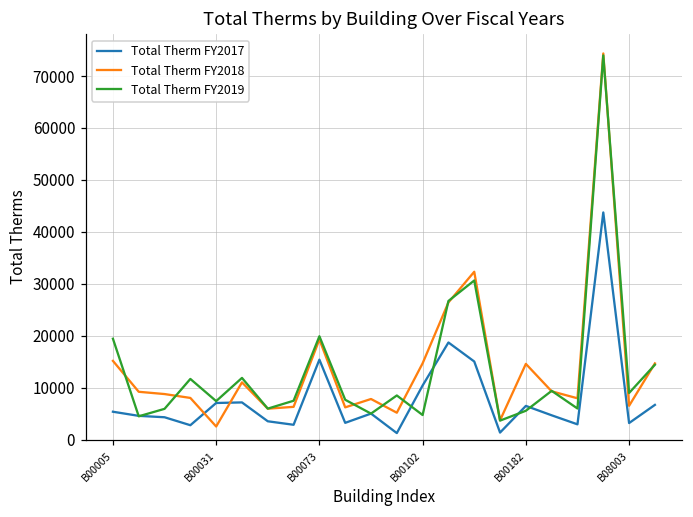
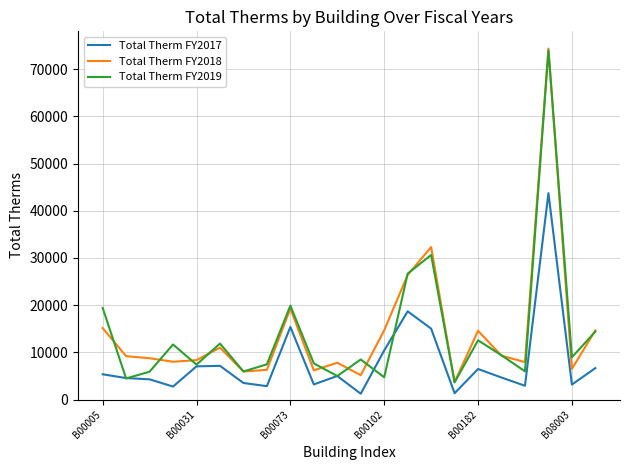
  {
    "Total Therm FY2017": {
      "B00005": 5000,
      "B00073": 15000,
      "B00102": 10000,
      "B00182": 6000,
      "B08003": 3000
    },
    "Total Therm FY2018": {
      "B00005": 15000,
-     "B00031": 3000,
+     "B00031": 8000,
      "B00073": 19000,
      "B00102": 15000,
      "B00182": 15000,
      "B08003": 7000
    },
    "Total Therm FY2019": {
      "B00005": 19000,
      "B00073": 20000,
      "B00102": 5000,
-     "B00182": 6000,
+     "B00182": 13000,
      "B08003": 9000
    }
  }
